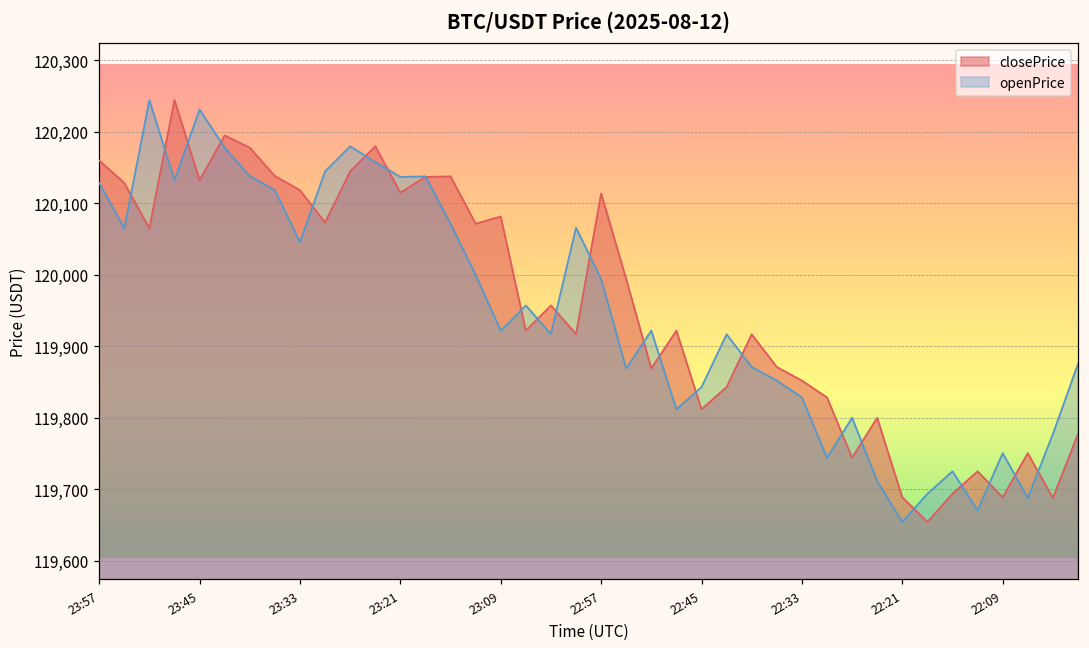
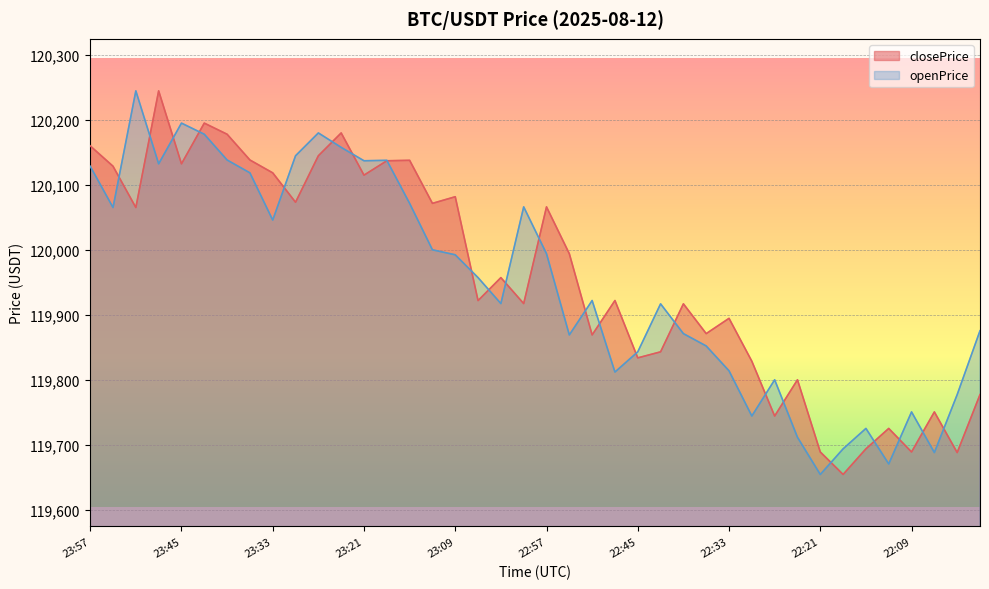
  {
    "closePrice": {
      "23:57": "120,160",
      "23:45": "120,130",
      "23:33": "120,120",
      "23:21": "120,110",
      "23:09": "120,080",
-     "22:57": "120,110",
-     "22:45": "119,810",
-     "22:33": "119,850",
+     "22:57": "120,070",
+     "22:45": "119,830",
+     "22:33": "119,890",
      "22:21": "119,690",
      "22:09": "119,690"
    },
    "openPrice": {
      "23:57": "120,130",
-     "23:45": "120,230",
+     "23:45": "120,190",
      "23:33": "120,050",
      "23:21": "120,140",
-     "23:09": "119,920",
+     "23:09": "119,990",
      "22:57": "119,990",
      "22:45": "119,840",
-     "22:33": "119,830",
+     "22:33": "119,810",
      "22:21": "119,650",
      "22:09": "119,750"
    }
  }
